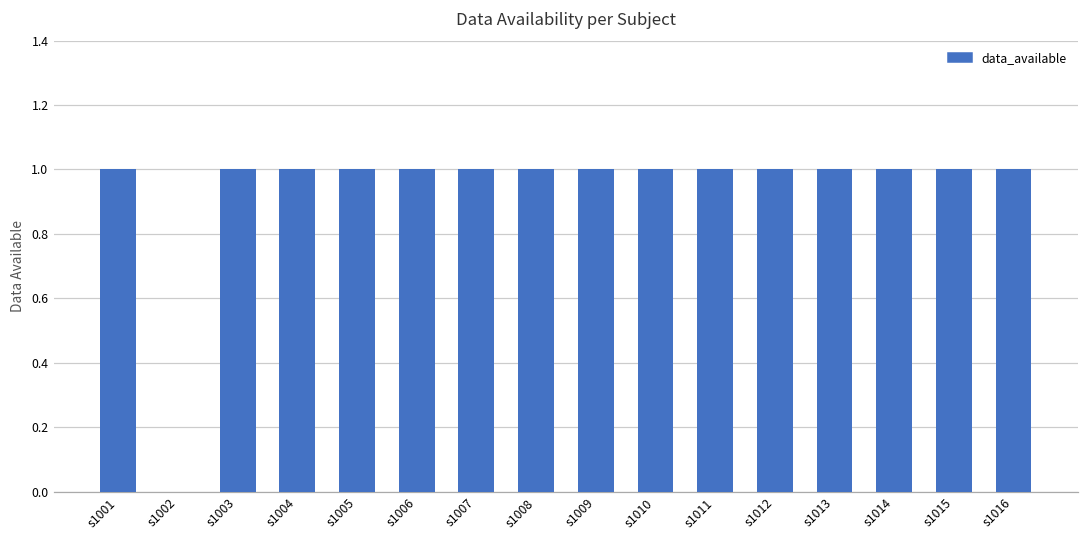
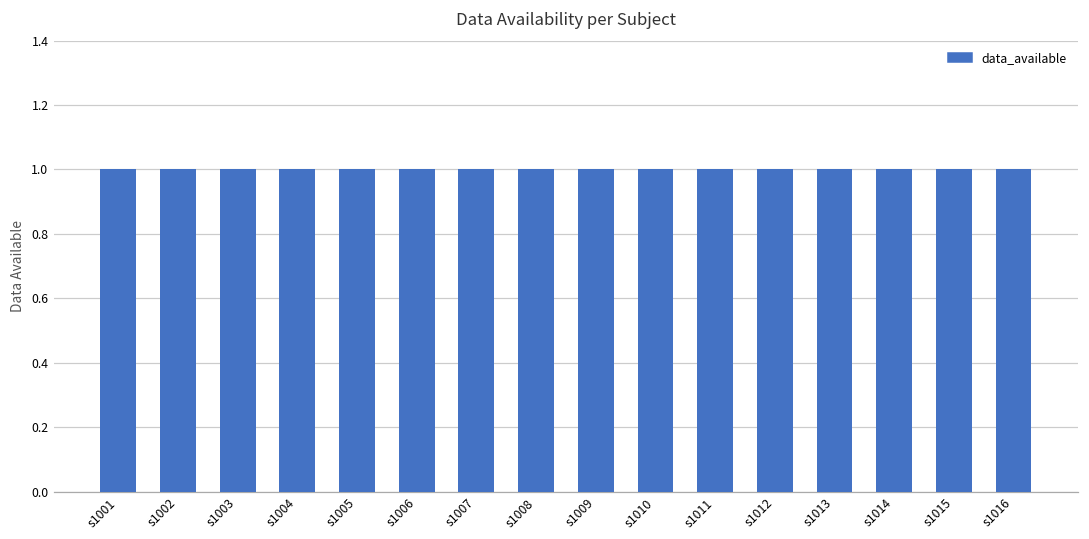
  {
    "s1001": 1,
-   "s1002": 0,
+   "s1002": 1,
    "s1003": 1,
    "s1004": 1,
    "s1005": 1,
    "s1006": 1,
    "s1007": 1,
    "s1008": 1,
    "s1009": 1,
    "s1010": 1,
    "s1011": 1,
    "s1012": 1,
    "s1013": 1,
    "s1014": 1,
    "s1015": 1,
    "s1016": 1
  }
